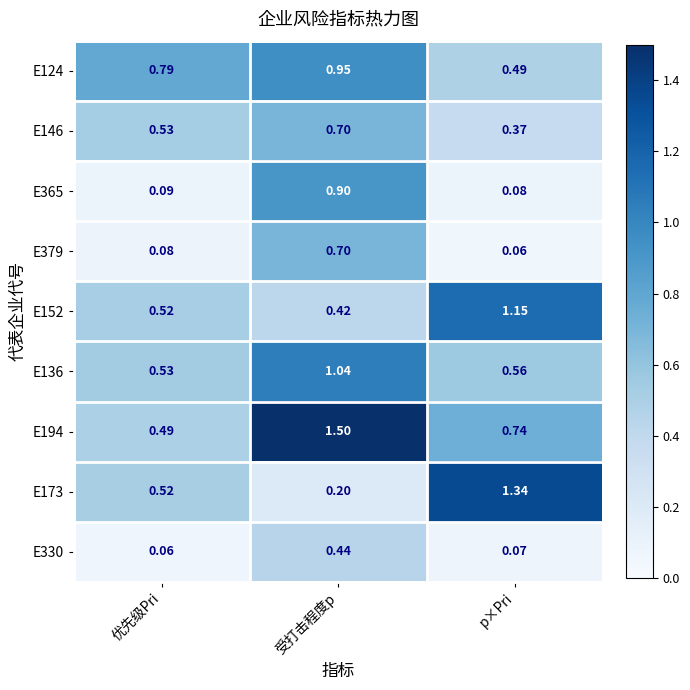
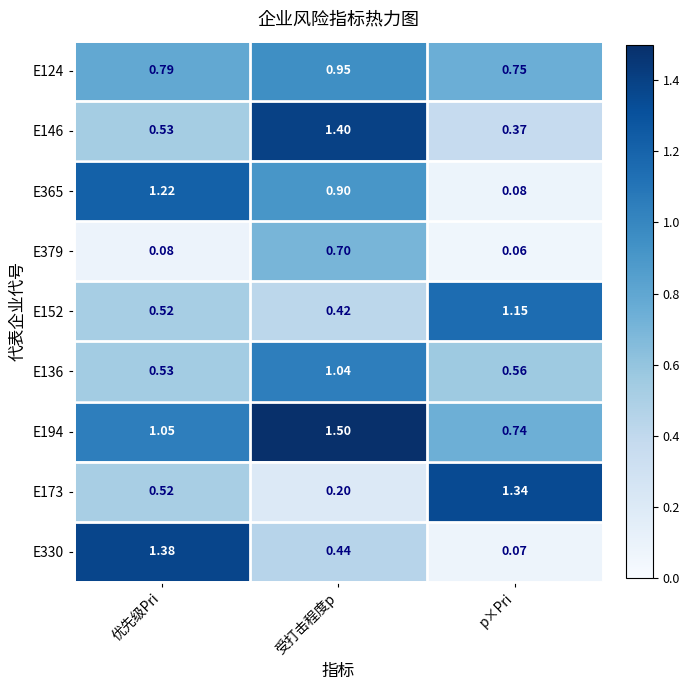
  {
    "E124": {
      "优先级Pri": 0.79,
      "受打击程度p": 0.95,
-     "p×Pri": 0.49
+     "p×Pri": 0.75
    },
    "E146": {
      "优先级Pri": 0.53,
-     "受打击程度p": 0.70,
+     "受打击程度p": 1.40,
      "p×Pri": 0.37
    },
    "E365": {
-     "优先级Pri": 0.09,
+     "优先级Pri": 1.22,
      "受打击程度p": 0.90,
      "p×Pri": 0.08
    },
    "E379": {
      "优先级Pri": 0.08,
      "受打击程度p": 0.70,
      "p×Pri": 0.06
    },
    "E152": {
      "优先级Pri": 0.52,
      "受打击程度p": 0.42,
      "p×Pri": 1.15
    },
    "E136": {
      "优先级Pri": 0.53,
      "受打击程度p": 1.04,
      "p×Pri": 0.56
    },
    "E194": {
-     "优先级Pri": 0.49,
+     "优先级Pri": 1.05,
      "受打击程度p": 1.50,
      "p×Pri": 0.74
    },
    "E173": {
      "优先级Pri": 0.52,
      "受打击程度p": 0.20,
      "p×Pri": 1.34
    },
    "E330": {
-     "优先级Pri": 0.06,
+     "优先级Pri": 1.38,
      "受打击程度p": 0.44,
      "p×Pri": 0.07
    }
  }
